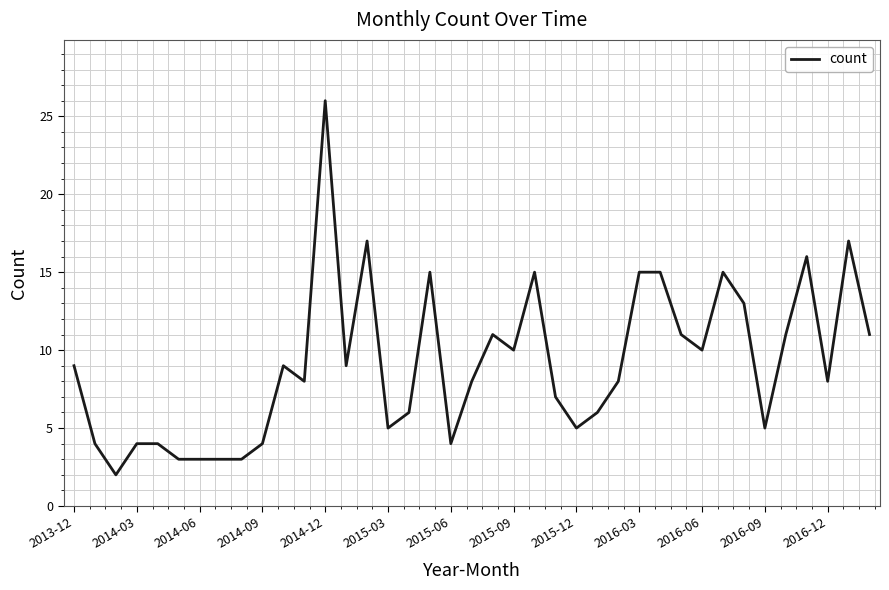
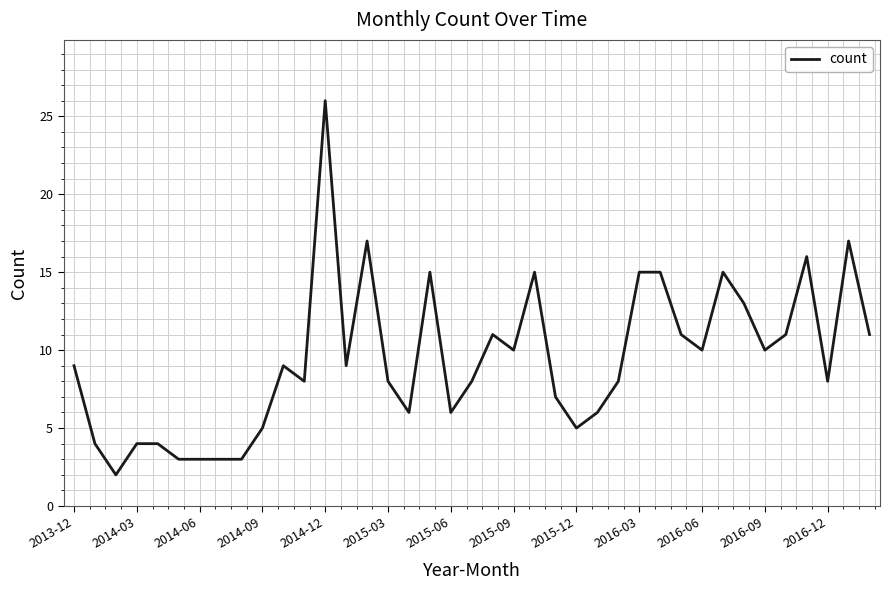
  {
    "2013-12": 9,
    "2014-03": 4,
    "2014-06": 3,
-   "2014-09": 4,
+   "2014-09": 5,
    "2014-12": 26,
-   "2015-03": 5,
-   "2015-06": 4,
+   "2015-03": 8,
+   "2015-06": 6,
    "2015-09": 10,
    "2015-12": 5,
    "2016-03": 15,
    "2016-06": 10,
-   "2016-09": 5,
+   "2016-09": 10,
    "2016-12": 8
  }
